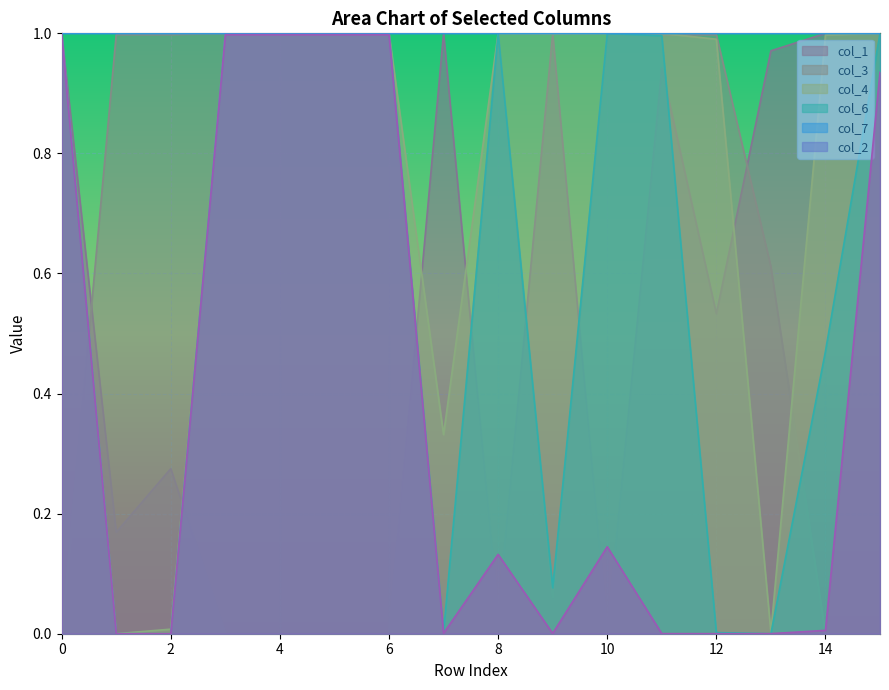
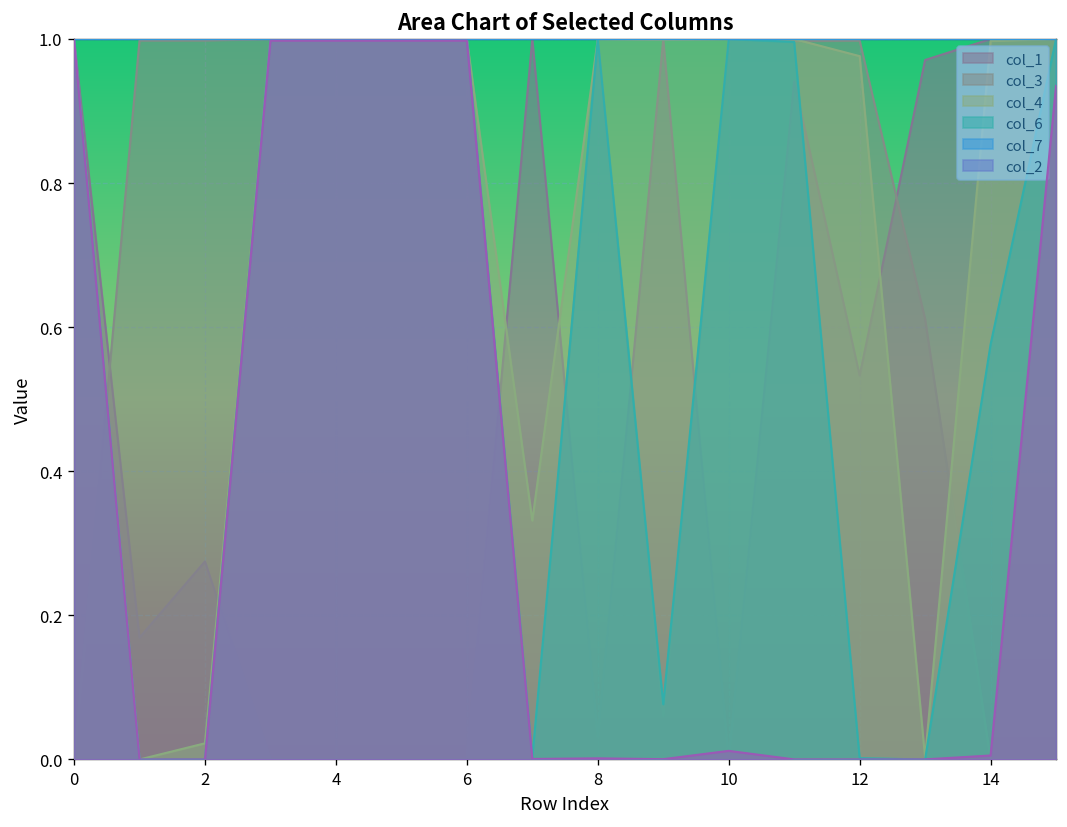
  {
    "col_4": {
-     "2": 0.01,
-     "12": 0.99
+     "2": 0.02,
+     "12": 0.98
    },
    "col_6": {
-     "14": 0.47
+     "14": 0.58
    },
    "col_2": {
-     "8": 0.13,
-     "10": 0.14,
+     "8": 0.00,
+     "10": 0.01,
      "14": 0.01
    }
  }
